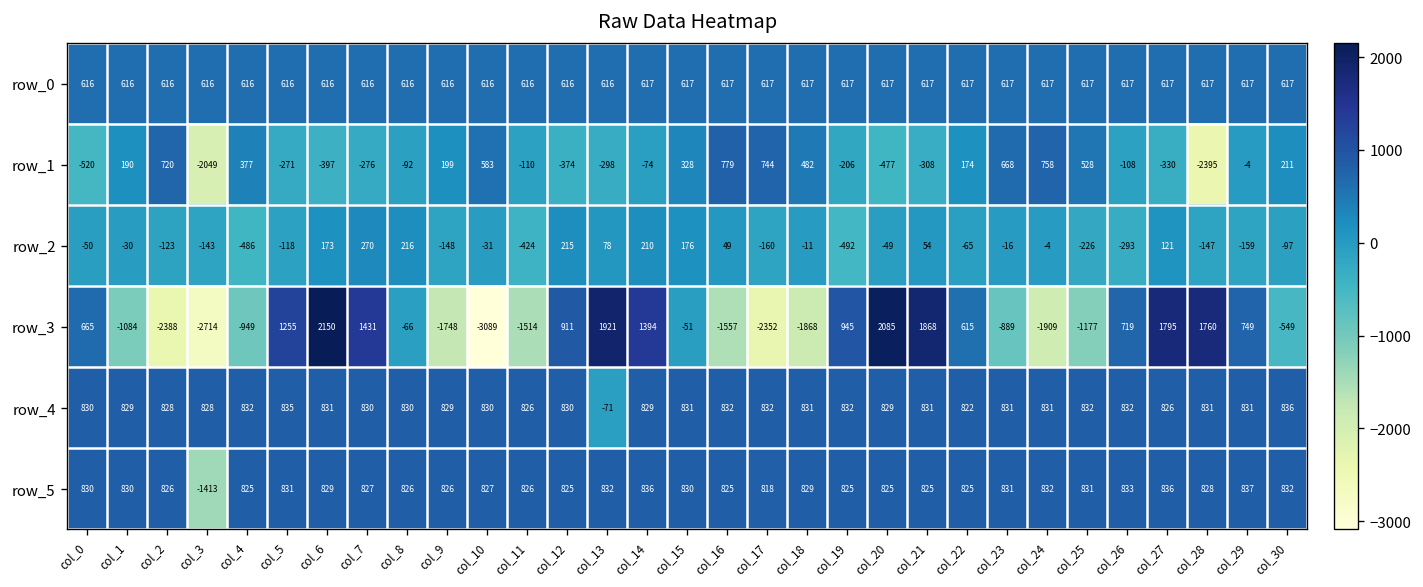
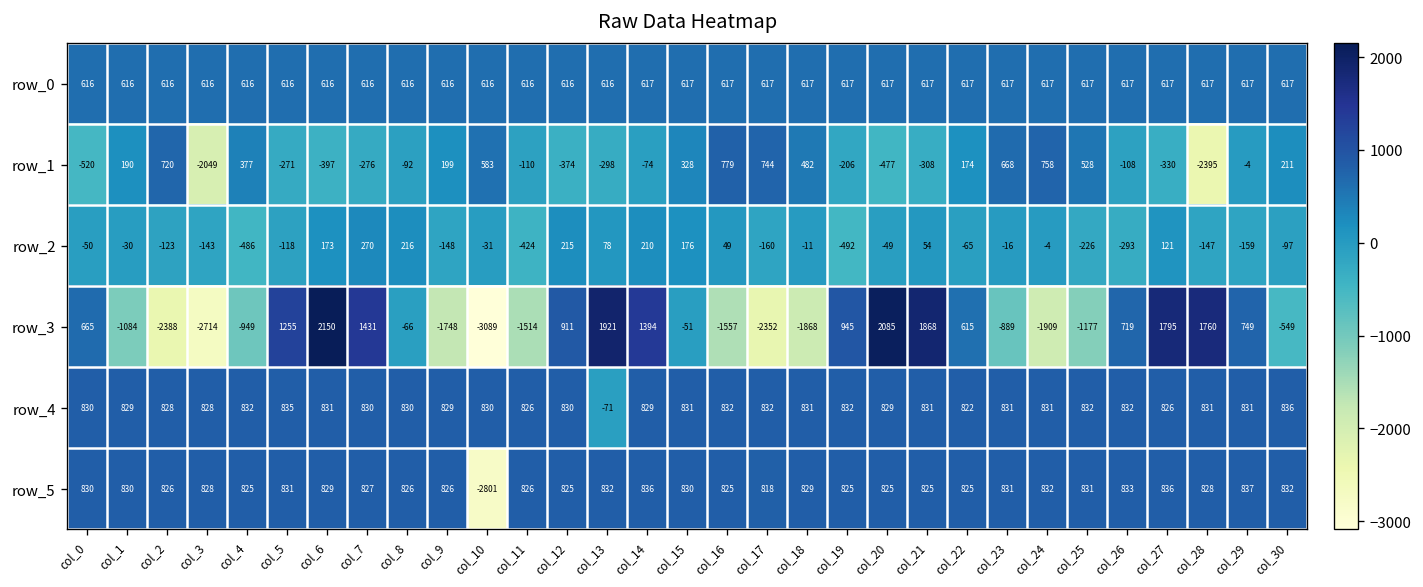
  {
    "row_0": {
      "col_0": 616,
      "col_1": 616,
      "col_2": 616,
      "col_3": 616,
      "col_4": 616,
      "col_5": 616,
      "col_6": 616,
      "col_7": 616,
      "col_8": 616,
      "col_9": 616,
      "col_10": 616,
      "col_11": 616,
      "col_12": 616,
      "col_13": 616,
      "col_14": 617,
      "col_15": 617,
      "col_16": 617,
      "col_17": 617,
      "col_18": 617,
      "col_19": 617,
      "col_20": 617,
      "col_21": 617,
      "col_22": 617,
      "col_23": 617,
      "col_24": 617,
      "col_25": 617,
      "col_26": 617,
      "col_27": 617,
      "col_28": 617,
      "col_29": 617,
      "col_30": 617
    },
    "row_1": {
      "col_0": -520,
      "col_1": 190,
      "col_2": 720,
      "col_3": -2049,
      "col_4": 377,
      "col_5": -271,
      "col_6": -397,
      "col_7": -276,
      "col_8": -92,
      "col_9": 199,
      "col_10": 583,
      "col_11": -110,
      "col_12": -374,
      "col_13": -298,
      "col_14": -74,
      "col_15": 328,
      "col_16": 779,
      "col_17": 744,
      "col_18": 482,
      "col_19": -206,
      "col_20": -477,
      "col_21": -308,
      "col_22": 174,
      "col_23": 668,
      "col_24": 758,
      "col_25": 528,
      "col_26": -108,
      "col_27": -330,
      "col_28": -2395,
      "col_29": -4,
      "col_30": 211
    },
    "row_2": {
      "col_0": -50,
      "col_1": -30,
      "col_2": -123,
      "col_3": -143,
      "col_4": -486,
      "col_5": -118,
      "col_6": 173,
      "col_7": 270,
      "col_8": 216,
      "col_9": -148,
      "col_10": -31,
      "col_11": -424,
      "col_12": 215,
      "col_13": 78,
      "col_14": 210,
      "col_15": 176,
      "col_16": 49,
      "col_17": -160,
      "col_18": -11,
      "col_19": -492,
      "col_20": -49,
      "col_21": 54,
      "col_22": -65,
      "col_23": -16,
      "col_24": -4,
      "col_25": -226,
      "col_26": -293,
      "col_27": 121,
      "col_28": -147,
      "col_29": -159,
      "col_30": -97
    },
    "row_3": {
      "col_0": 665,
      "col_1": -1084,
      "col_2": -2388,
      "col_3": -2714,
      "col_4": -949,
      "col_5": 1255,
      "col_6": 2150,
      "col_7": 1431,
      "col_8": -66,
      "col_9": -1748,
      "col_10": -3089,
      "col_11": -1514,
      "col_12": 911,
      "col_13": 1921,
      "col_14": 1394,
      "col_15": -51,
      "col_16": -1557,
      "col_17": -2352,
      "col_18": -1868,
      "col_19": 945,
      "col_20": 2085,
      "col_21": 1868,
      "col_22": 615,
      "col_23": -889,
      "col_24": -1909,
      "col_25": -1177,
      "col_26": 719,
      "col_27": 1795,
      "col_28": 1760,
      "col_29": 749,
      "col_30": -549
    },
    "row_4": {
      "col_0": 830,
      "col_1": 829,
      "col_2": 828,
      "col_3": 828,
      "col_4": 832,
      "col_5": 835,
      "col_6": 831,
      "col_7": 830,
      "col_8": 830,
      "col_9": 829,
      "col_10": 830,
      "col_11": 826,
      "col_12": 830,
      "col_13": -71,
      "col_14": 829,
      "col_15": 831,
      "col_16": 832,
      "col_17": 832,
      "col_18": 831,
      "col_19": 832,
      "col_20": 829,
      "col_21": 831,
      "col_22": 822,
      "col_23": 831,
      "col_24": 831,
      "col_25": 832,
      "col_26": 832,
      "col_27": 826,
      "col_28": 831,
      "col_29": 831,
      "col_30": 836
    },
    "row_5": {
      "col_0": 830,
      "col_1": 830,
      "col_2": 826,
-     "col_3": -1413,
+     "col_3": 828,
      "col_4": 825,
      "col_5": 831,
      "col_6": 829,
      "col_7": 827,
      "col_8": 826,
      "col_9": 826,
-     "col_10": 827,
+     "col_10": -2801,
      "col_11": 826,
      "col_12": 825,
      "col_13": 832,
      "col_14": 836,
      "col_15": 830,
      "col_16": 825,
      "col_17": 818,
      "col_18": 829,
      "col_19": 825,
      "col_20": 825,
      "col_21": 825,
      "col_22": 825,
      "col_23": 831,
      "col_24": 832,
      "col_25": 831,
      "col_26": 833,
      "col_27": 836,
      "col_28": 828,
      "col_29": 837,
      "col_30": 832
    }
  }
